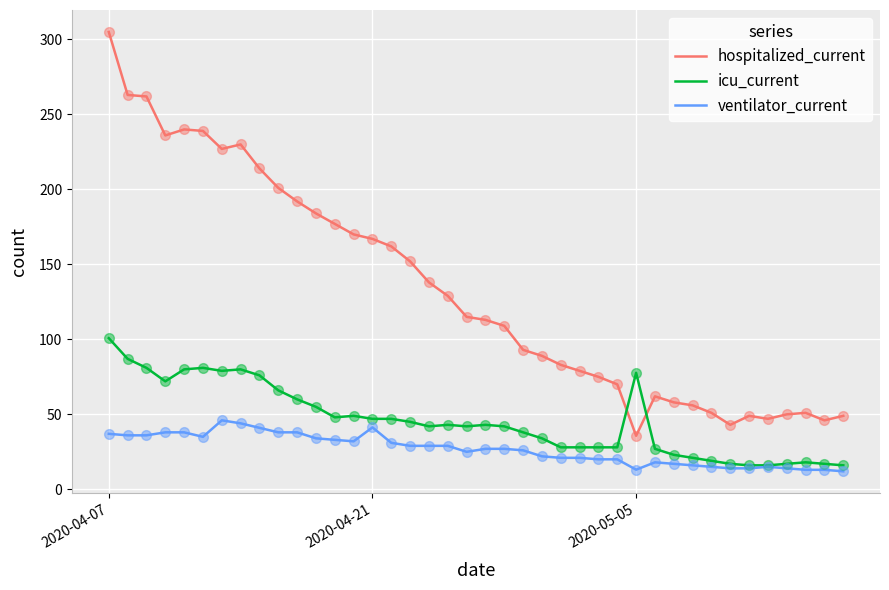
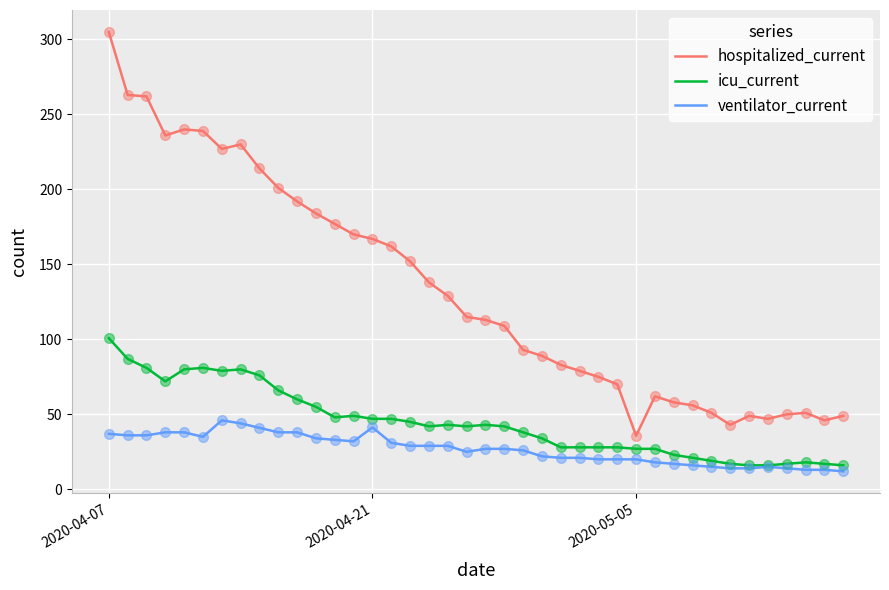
  {
    "hospitalized_current": {
      "2020-04-07": 305,
      "2020-04-21": 167,
      "2020-05-05": 36
    },
    "icu_current": {
      "2020-04-07": 101,
      "2020-04-21": 47,
-     "2020-05-05": 78
+     "2020-05-05": 27
    },
    "ventilator_current": {
      "2020-04-07": 37,
      "2020-04-21": 41,
-     "2020-05-05": 13
+     "2020-05-05": 20
    }
  }
